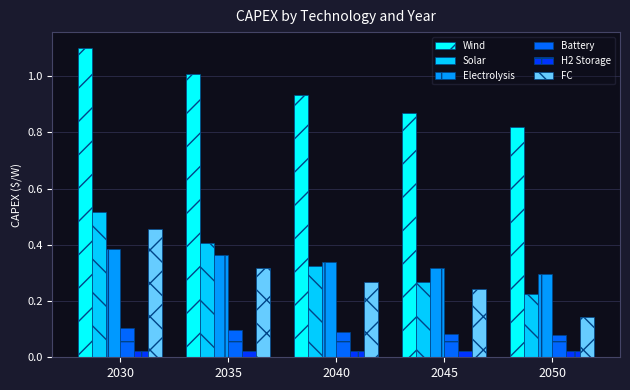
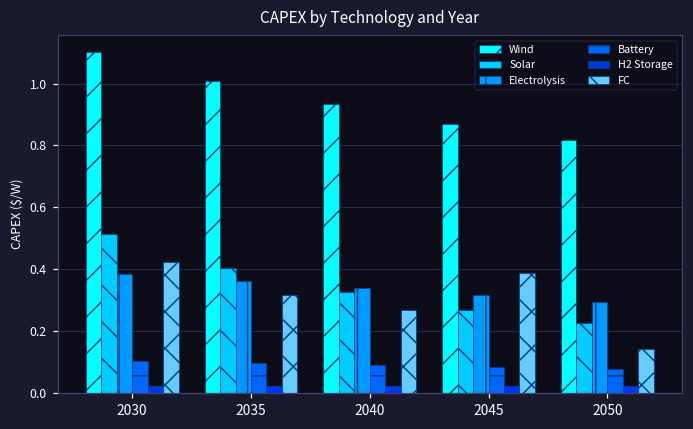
  {
    "FC": {
-     "2030": 0.46,
+     "2030": 0.42,
      "2035": 0.32,
      "2040": 0.27,
-     "2045": 0.24,
+     "2045": 0.39,
      "2050": 0.14
    }
  }
